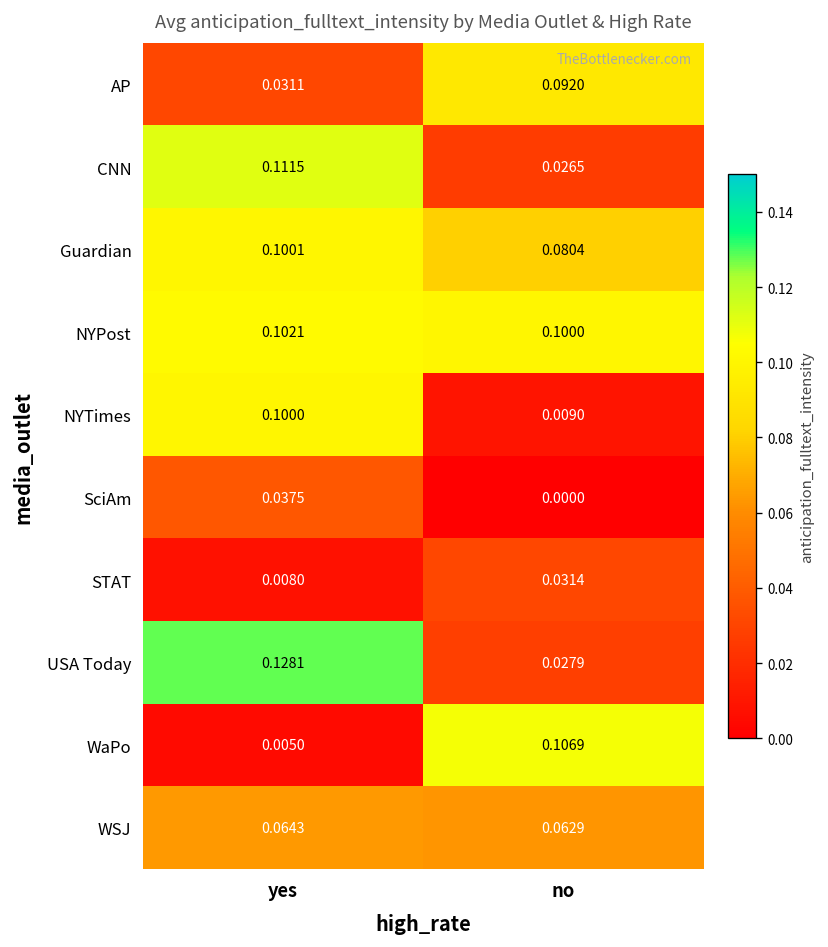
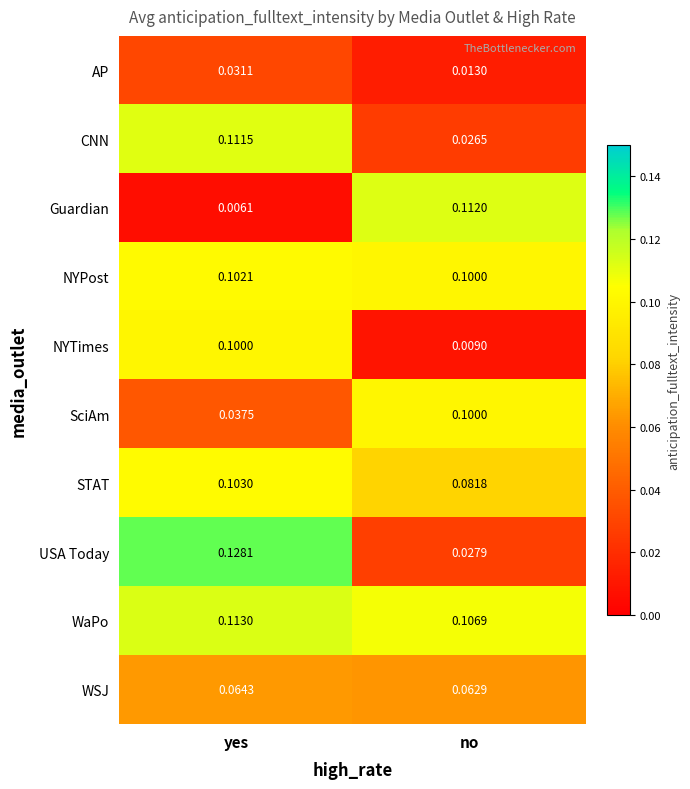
  {
    "AP": {
      "yes": 0.0311,
-     "no": 0.0920
+     "no": 0.0130
    },
    "CNN": {
      "yes": 0.1115,
      "no": 0.0265
    },
    "Guardian": {
-     "yes": 0.1001,
-     "no": 0.0804
+     "yes": 0.0061,
+     "no": 0.1120
    },
    "NYPost": {
      "yes": 0.1021,
      "no": 0.1000
    },
    "NYTimes": {
      "yes": 0.1000,
      "no": 0.0090
    },
    "SciAm": {
      "yes": 0.0375,
-     "no": 0.0000
+     "no": 0.1000
    },
    "STAT": {
-     "yes": 0.0080,
-     "no": 0.0314
+     "yes": 0.1030,
+     "no": 0.0818
    },
    "USA Today": {
      "yes": 0.1281,
      "no": 0.0279
    },
    "WaPo": {
-     "yes": 0.0050,
+     "yes": 0.1130,
      "no": 0.1069
    },
    "WSJ": {
      "yes": 0.0643,
      "no": 0.0629
    }
  }
